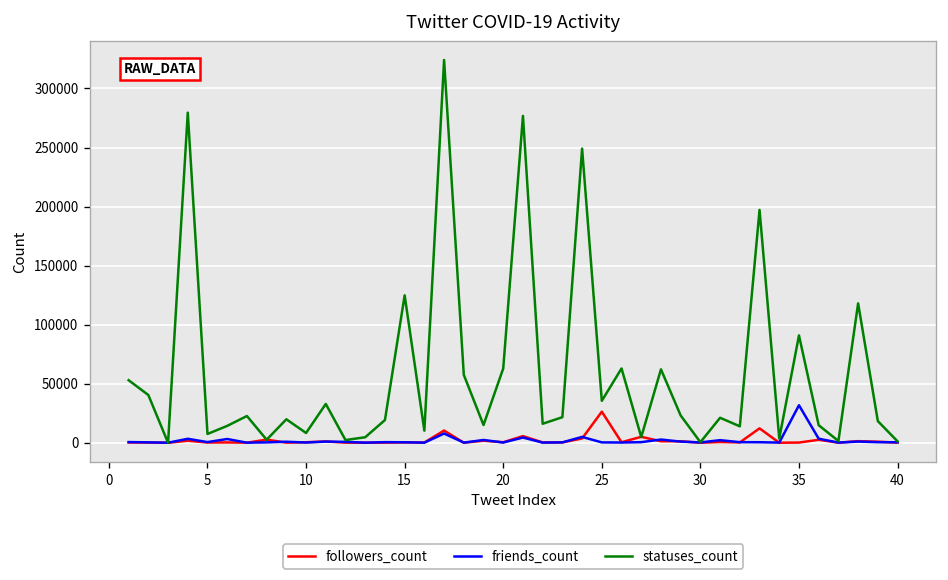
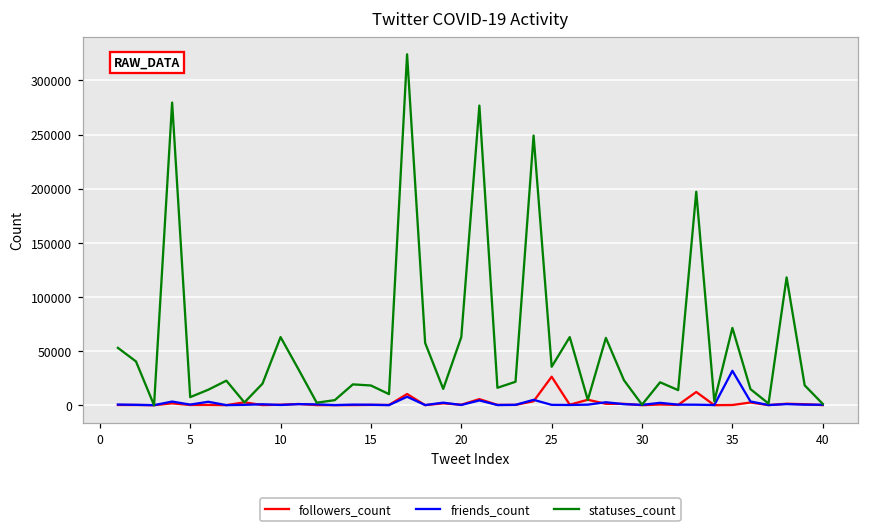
  {
    "followers_count": {
      "25": 30000,
      "35": 0
    },
    "friends_count": {
      "25": 0,
      "35": 30000
    },
    "statuses_count": {
      "5": 10000,
-     "10": 10000,
-     "15": 120000,
+     "10": 60000,
+     "15": 20000,
      "20": 60000,
      "25": 40000,
-     "35": 90000
+     "35": 70000
    }
  }
